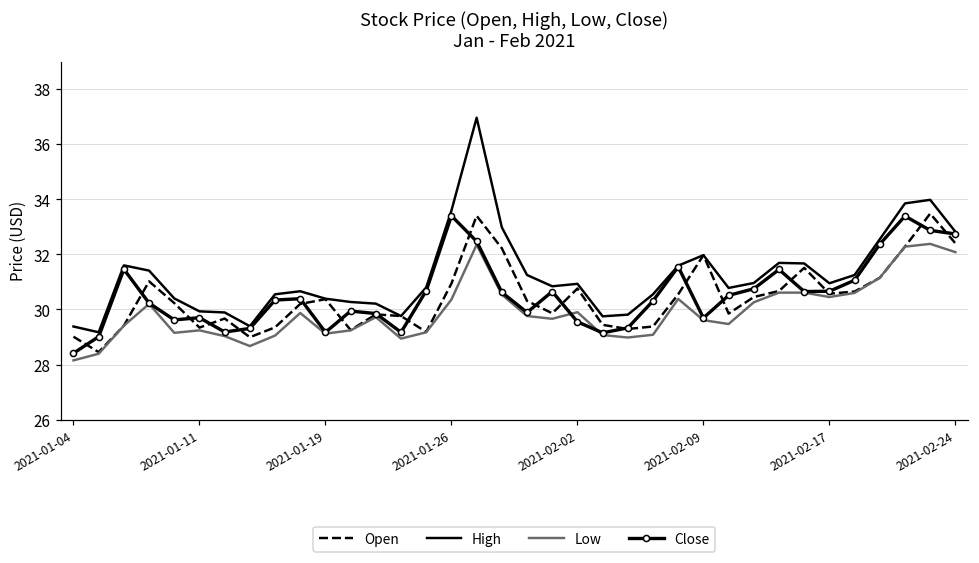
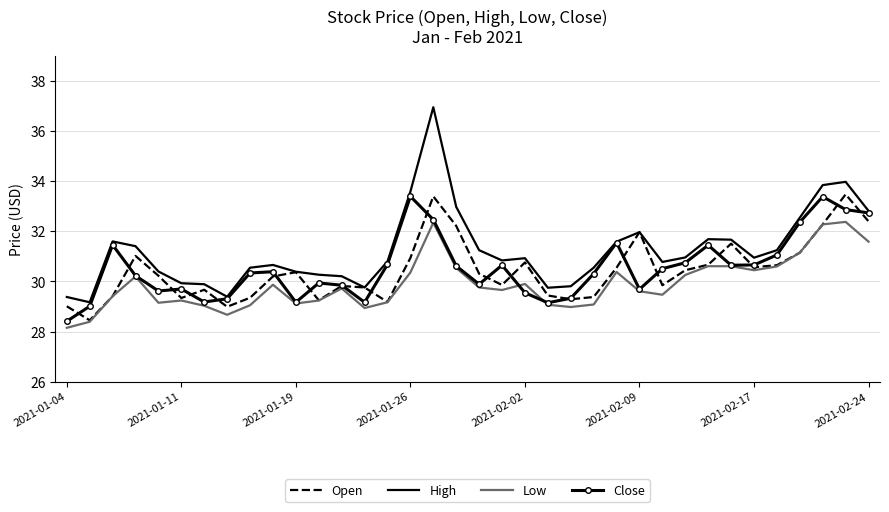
  {
    "Low": {
      "2021-01-04": 28.2,
      "2021-01-26": 30.4,
      "2021-02-02": 29.9,
      "2021-02-17": 30.5,
-     "2021-02-24": 32.1
+     "2021-02-24": 31.6
    }
  }
